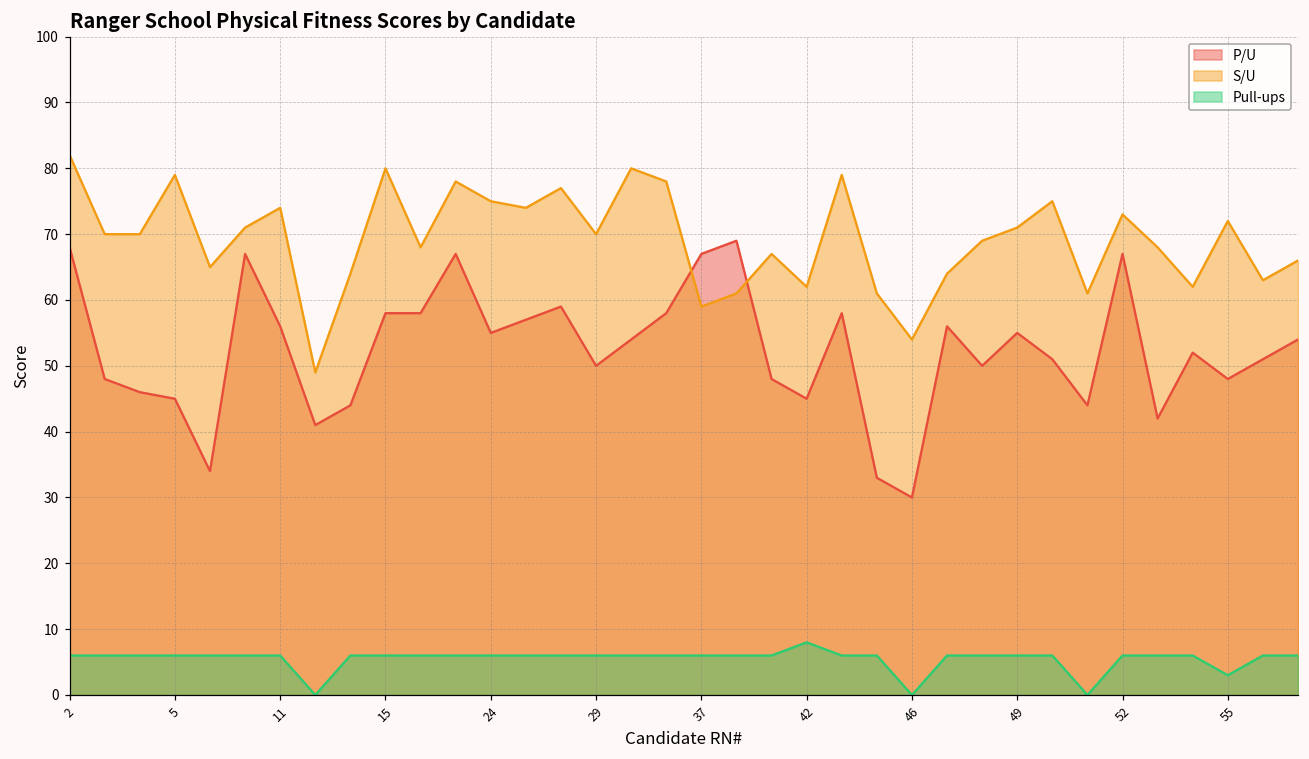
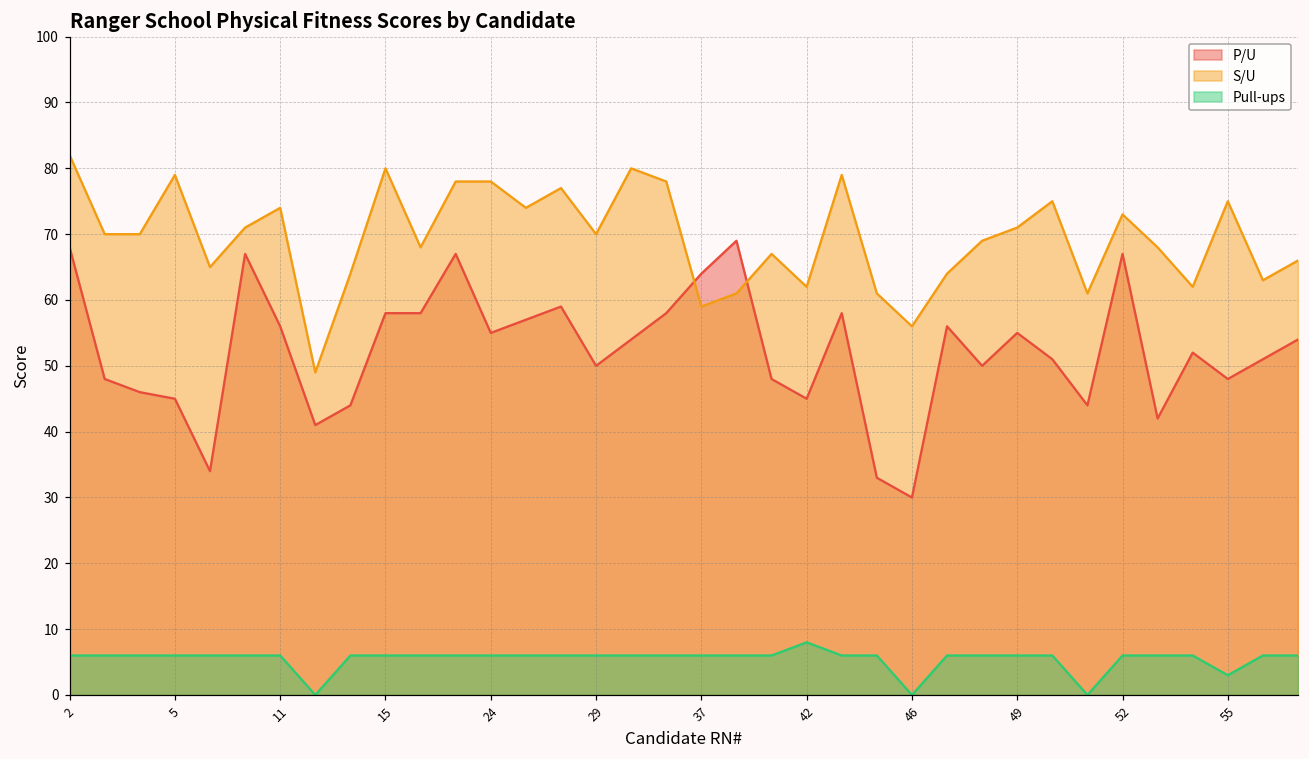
  {
    "P/U": {
      "15": 58,
      "24": 55,
-     "37": 67,
+     "37": 64,
      "42": 45,
      "46": 30,
      "49": 55,
      "52": 67,
      "55": 48
    },
    "S/U": {
      "15": 80,
-     "24": 75,
+     "24": 78,
      "37": 59,
      "42": 62,
-     "46": 54,
+     "46": 56,
      "49": 71,
      "52": 73,
-     "55": 72
+     "55": 75
    },
    "Pull-ups": {
      "15": 6,
      "24": 6,
      "37": 6,
      "42": 8,
      "46": 0,
      "49": 6,
      "52": 6,
      "55": 3
    }
  }
